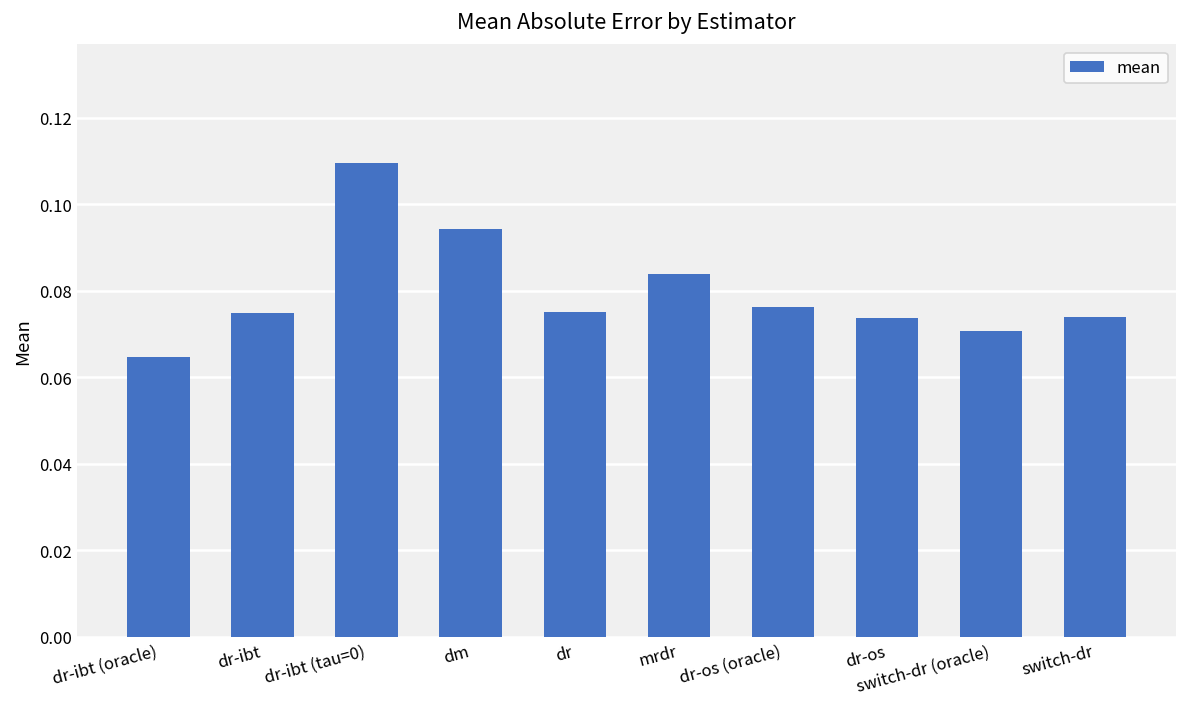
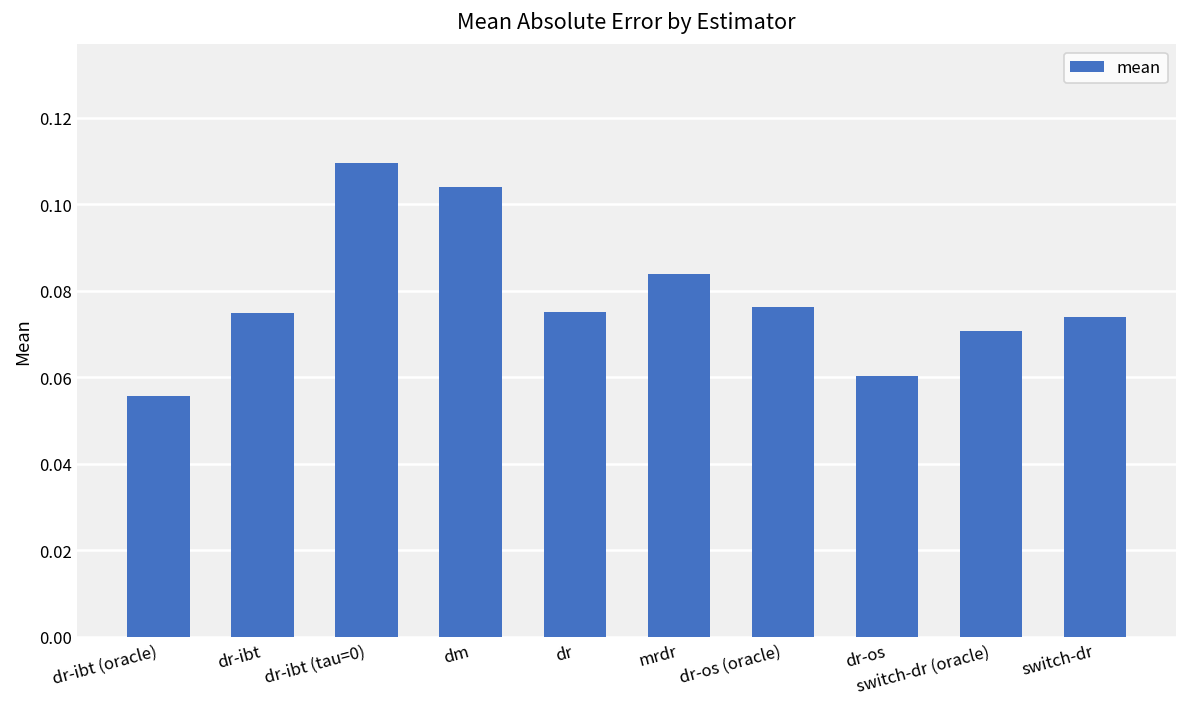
  {
-   "dr-ibt (oracle)": 0.065,
+   "dr-ibt (oracle)": 0.056,
    "dr-ibt": 0.075,
    "dr-ibt (tau=0)": 0.110,
-   "dm": 0.094,
+   "dm": 0.104,
    "dr": 0.075,
    "mrdr": 0.084,
    "dr-os (oracle)": 0.076,
-   "dr-os": 0.074,
+   "dr-os": 0.060,
    "switch-dr (oracle)": 0.071,
    "switch-dr": 0.074
  }
